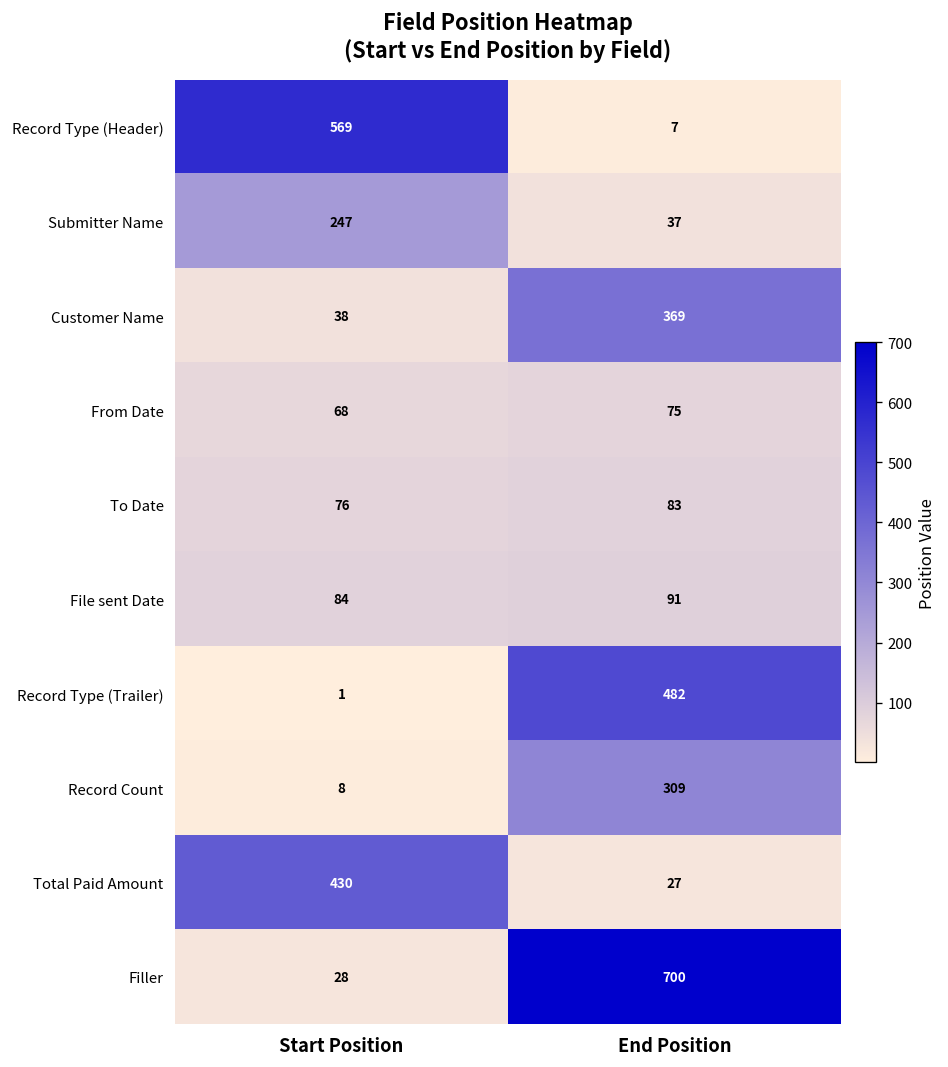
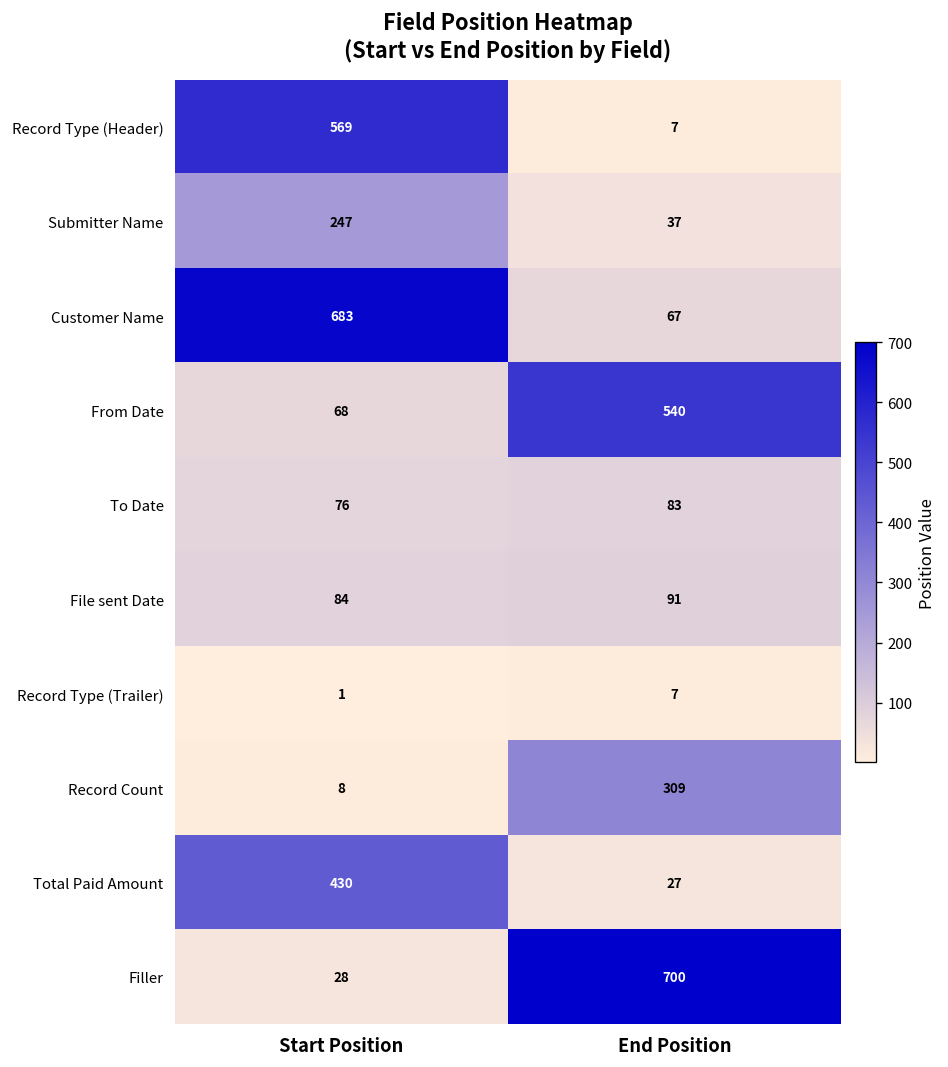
  {
    "Record Type (Header)": {
      "Start Position": 569,
      "End Position": 7
    },
    "Submitter Name": {
      "Start Position": 247,
      "End Position": 37
    },
    "Customer Name": {
-     "Start Position": 38,
-     "End Position": 369
+     "Start Position": 683,
+     "End Position": 67
    },
    "From Date": {
      "Start Position": 68,
-     "End Position": 75
+     "End Position": 540
    },
    "To Date": {
      "Start Position": 76,
      "End Position": 83
    },
    "File sent Date": {
      "Start Position": 84,
      "End Position": 91
    },
    "Record Type (Trailer)": {
      "Start Position": 1,
-     "End Position": 482
+     "End Position": 7
    },
    "Record Count": {
      "Start Position": 8,
      "End Position": 309
    },
    "Total Paid Amount": {
      "Start Position": 430,
      "End Position": 27
    },
    "Filler": {
      "Start Position": 28,
      "End Position": 700
    }
  }
